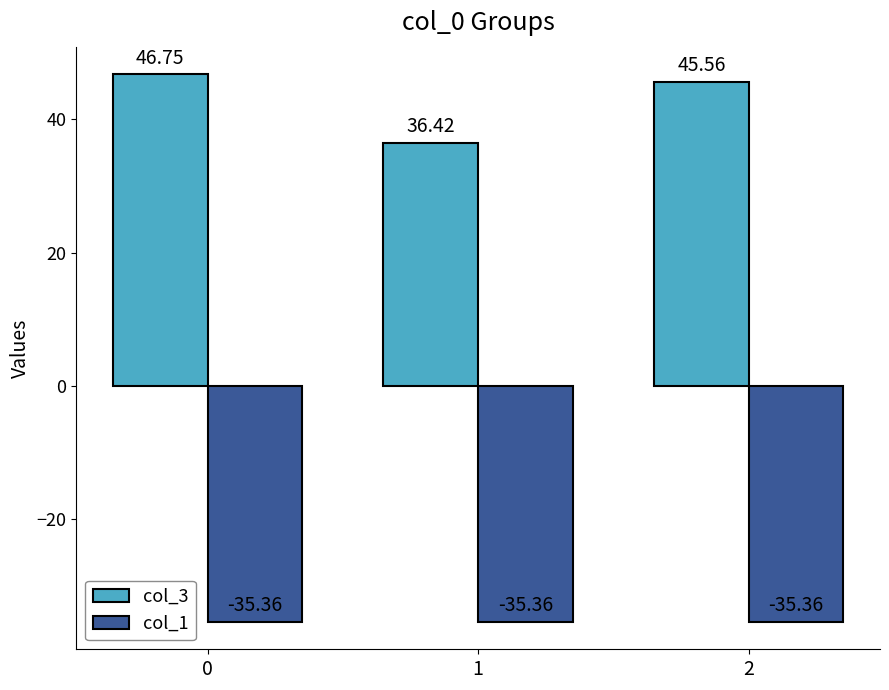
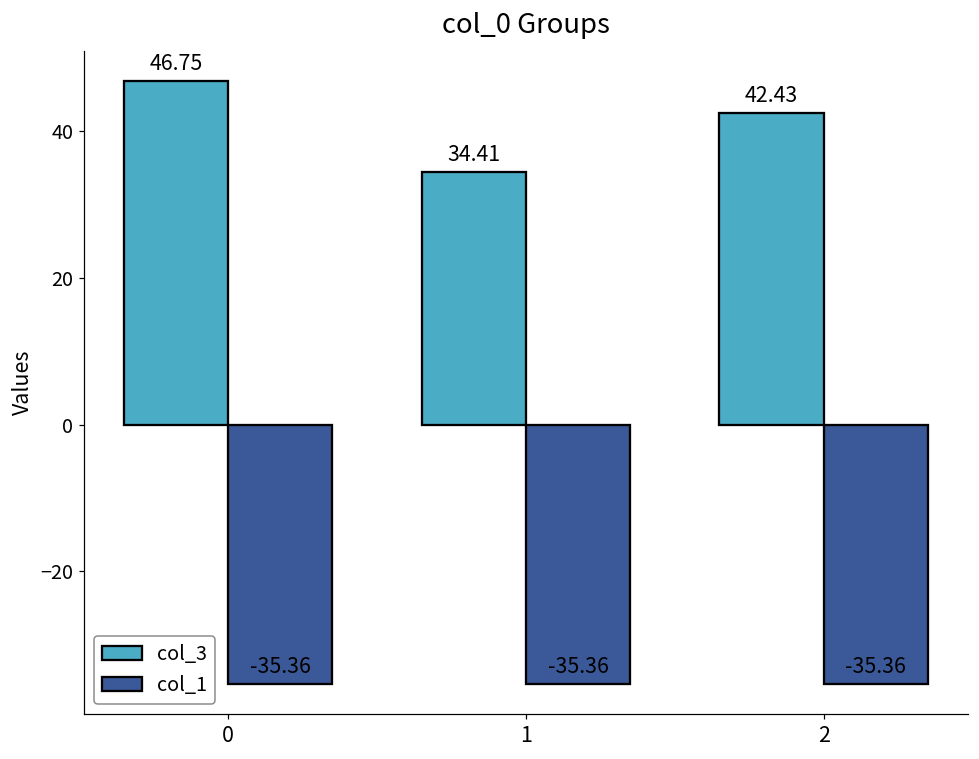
  {
    "col_3": {
      "0": 46.75,
-     "1": 36.42,
-     "2": 45.56
+     "1": 34.41,
+     "2": 42.43
    },
    "col_1": {
      "0": -35.36,
      "1": -35.36,
      "2": -35.36
    }
  }
